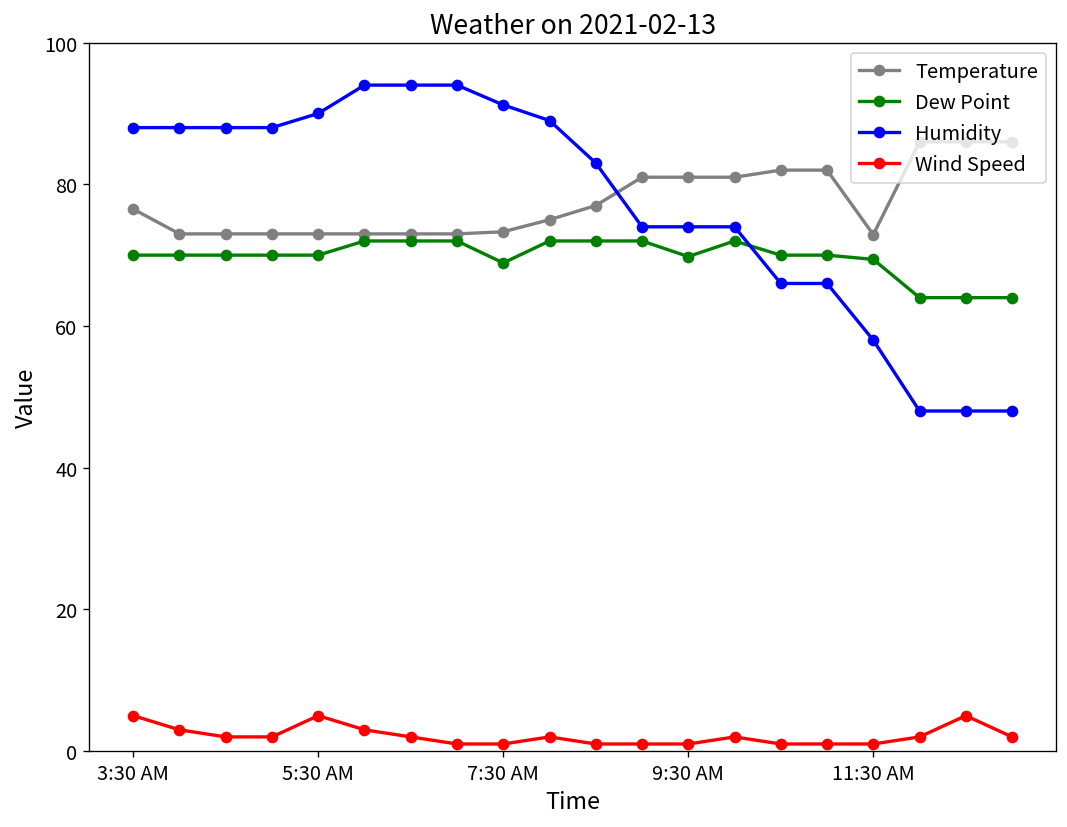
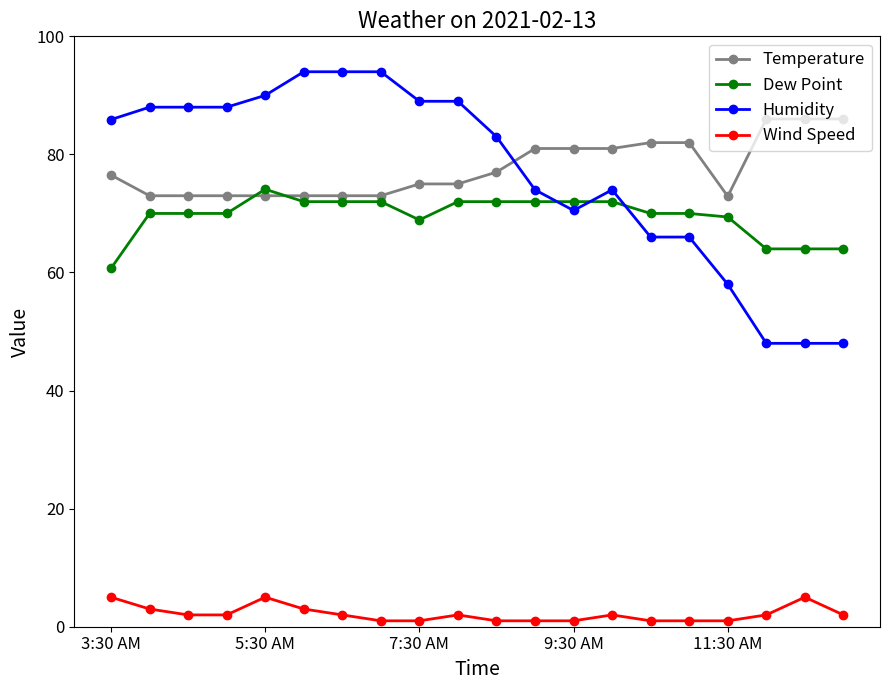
  {
    "Temperature": {
      "3:30 AM": 77,
      "5:30 AM": 73,
-     "7:30 AM": 73,
+     "7:30 AM": 75,
      "9:30 AM": 81,
      "11:30 AM": 73
    },
    "Dew Point": {
-     "3:30 AM": 70,
-     "5:30 AM": 70,
+     "3:30 AM": 61,
+     "5:30 AM": 74,
      "7:30 AM": 69,
-     "9:30 AM": 70,
+     "9:30 AM": 72,
      "11:30 AM": 69
    },
    "Humidity": {
-     "3:30 AM": 88,
+     "3:30 AM": 86,
      "5:30 AM": 90,
-     "7:30 AM": 91,
-     "9:30 AM": 74,
+     "7:30 AM": 89,
+     "9:30 AM": 71,
      "11:30 AM": 58
    },
    "Wind Speed": {
      "3:30 AM": 5,
      "5:30 AM": 5,
      "7:30 AM": 1,
      "9:30 AM": 1,
      "11:30 AM": 1
    }
  }
